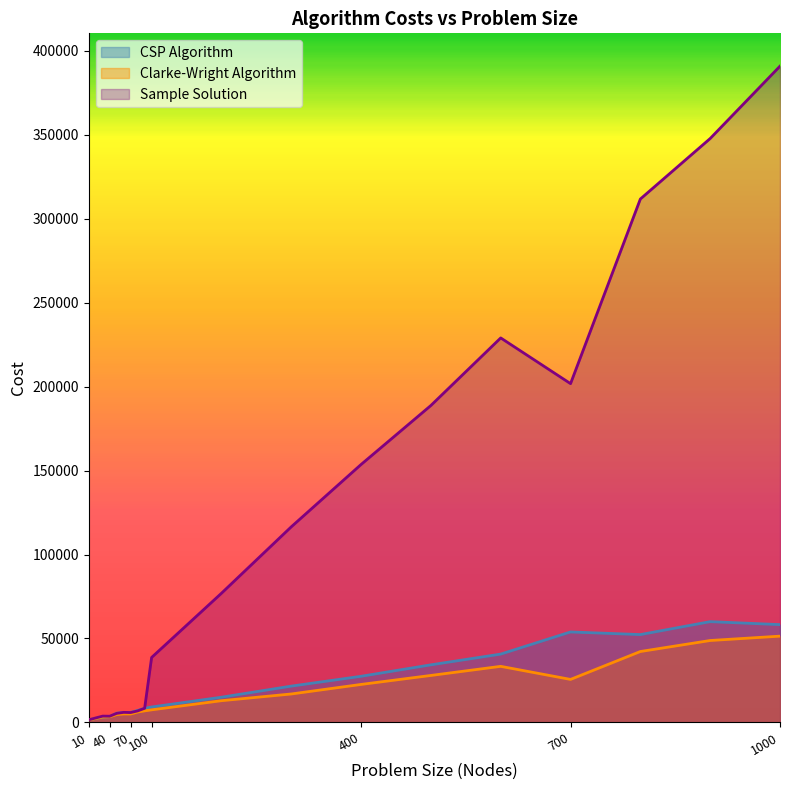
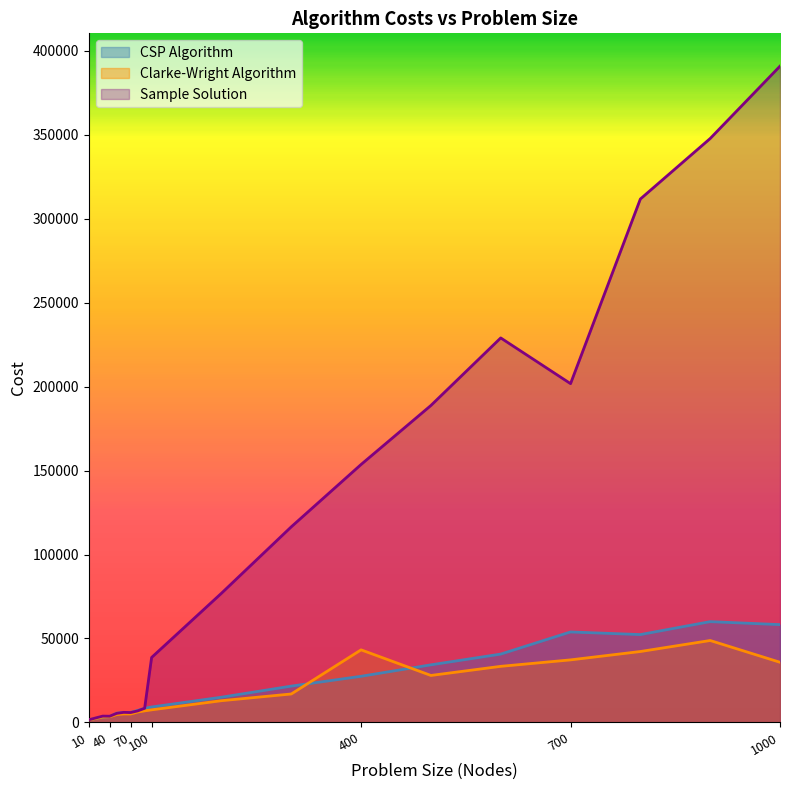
  {
    "CSP Algorithm": {
      "100": 9000,
      "400": 27000,
      "700": 54000,
      "1000": 58000
    },
    "Clarke-Wright Algorithm": {
      "100": 8000,
-     "400": 23000,
-     "700": 26000,
-     "1000": 51000
+     "400": 43000,
+     "700": 37000,
+     "1000": 36000
    },
    "Sample Solution": {
      "100": 39000,
      "400": 154000,
      "700": 202000,
      "1000": 391000
    }
  }
